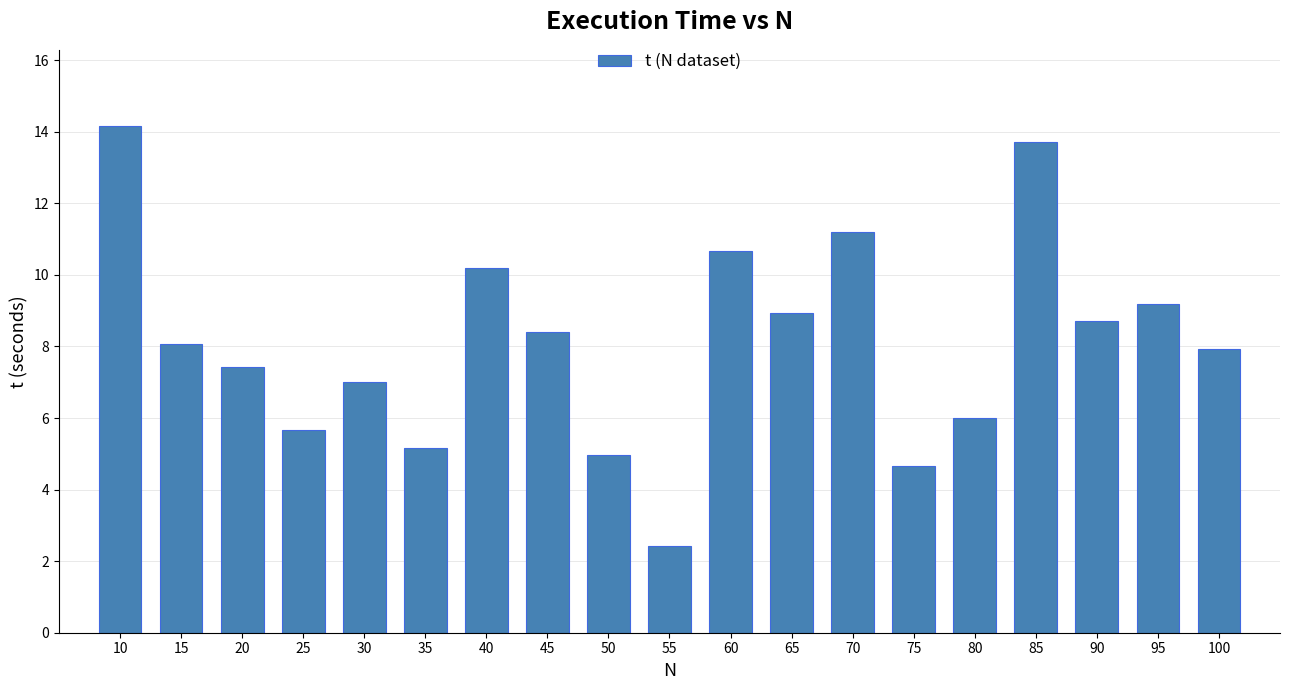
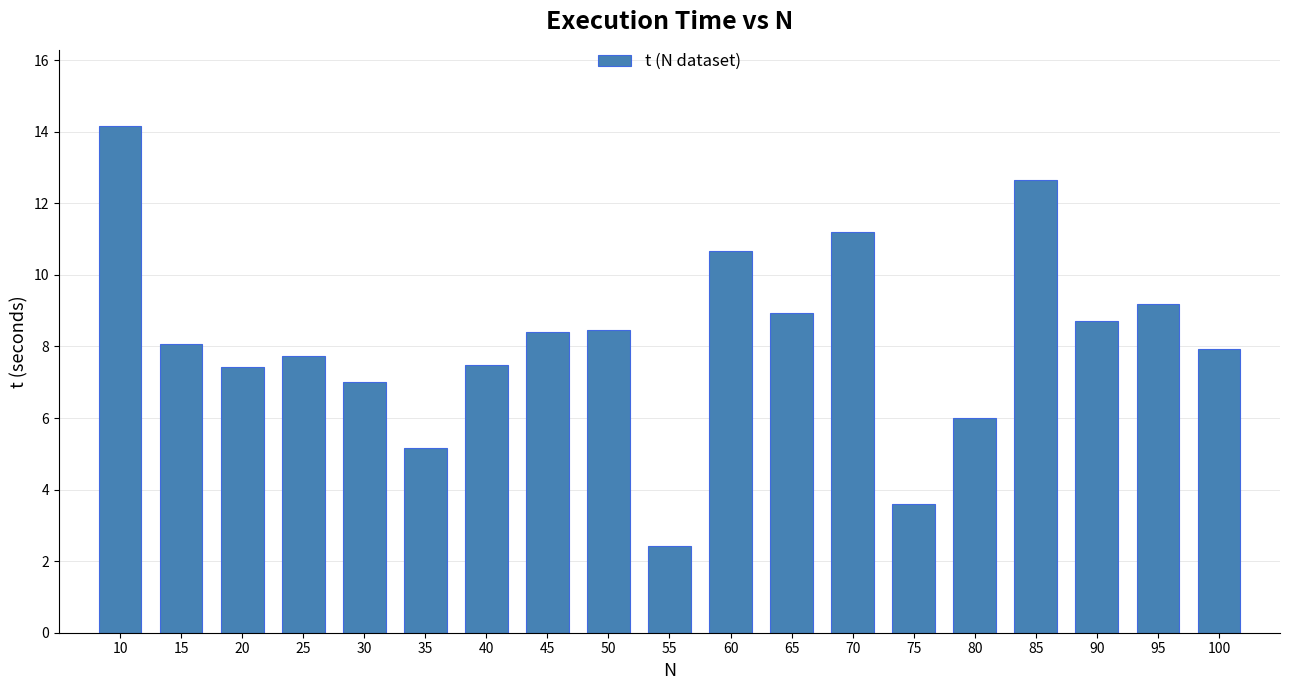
  {
    "10": 14.2,
    "15": 8.1,
    "20": 7.4,
-   "25": 5.7,
+   "25": 7.7,
    "30": 7.0,
    "35": 5.2,
-   "40": 10.2,
+   "40": 7.5,
    "45": 8.4,
-   "50": 5.0,
+   "50": 8.4,
    "55": 2.4,
    "60": 10.7,
    "65": 8.9,
    "70": 11.2,
-   "75": 4.7,
+   "75": 3.6,
    "80": 6.0,
-   "85": 13.7,
+   "85": 12.6,
    "90": 8.7,
    "95": 9.2,
    "100": 7.9
  }
